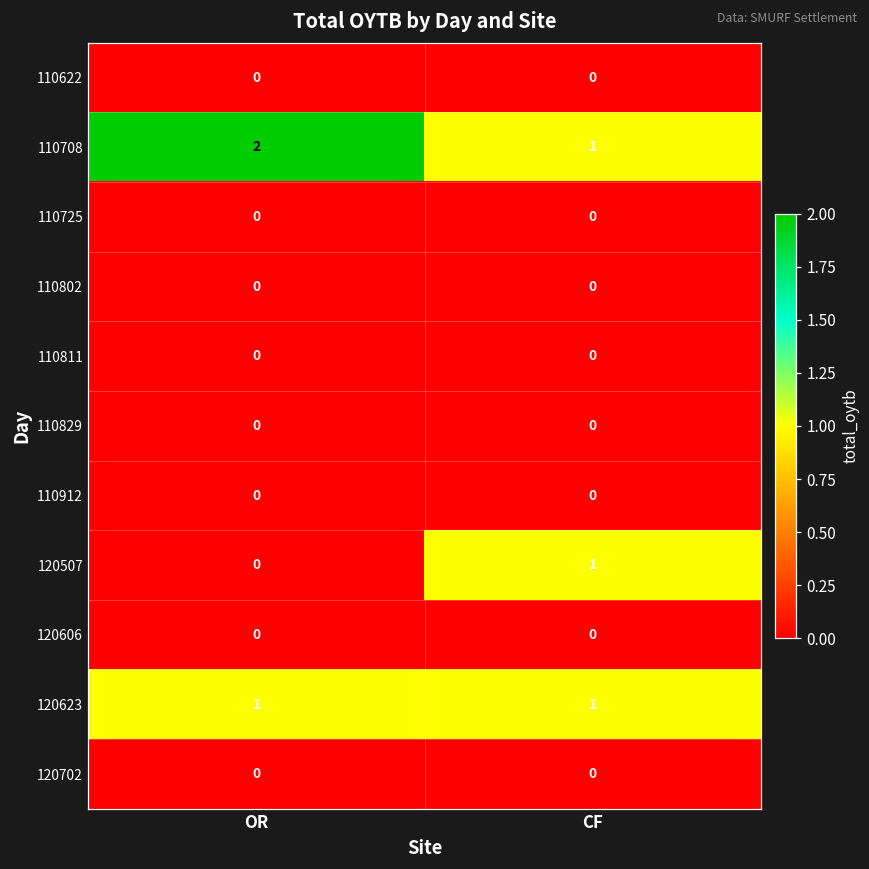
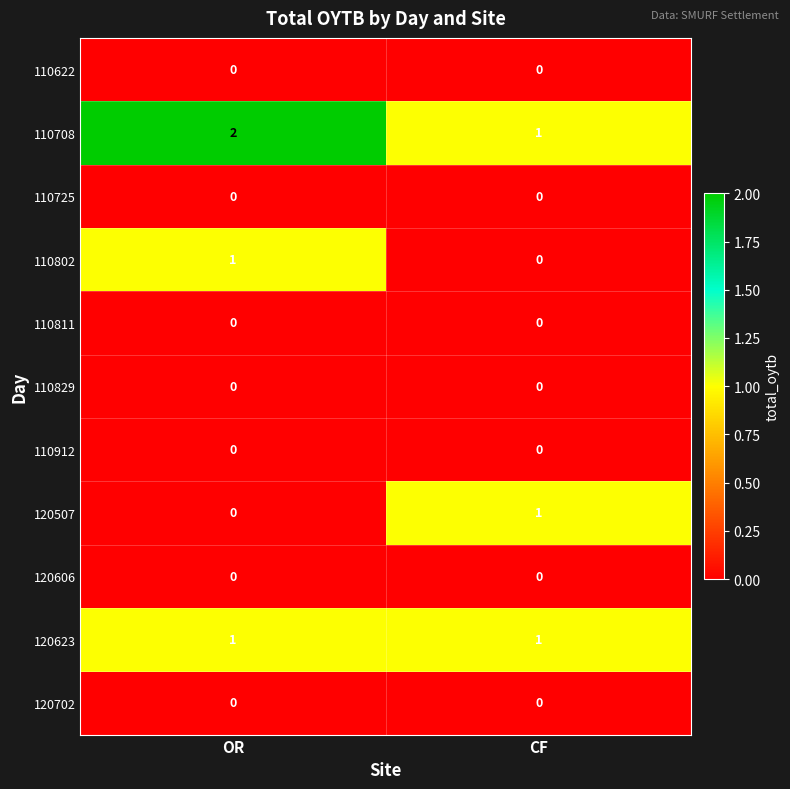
  {
    "110622": {
      "OR": 0,
      "CF": 0
    },
    "110708": {
      "OR": 2,
      "CF": 1
    },
    "110725": {
      "OR": 0,
      "CF": 0
    },
    "110802": {
-     "OR": 0,
+     "OR": 1,
      "CF": 0
    },
    "110811": {
      "OR": 0,
      "CF": 0
    },
    "110829": {
      "OR": 0,
      "CF": 0
    },
    "110912": {
      "OR": 0,
      "CF": 0
    },
    "120507": {
      "OR": 0,
      "CF": 1
    },
    "120606": {
      "OR": 0,
      "CF": 0
    },
    "120623": {
      "OR": 1,
      "CF": 1
    },
    "120702": {
      "OR": 0,
      "CF": 0
    }
  }
